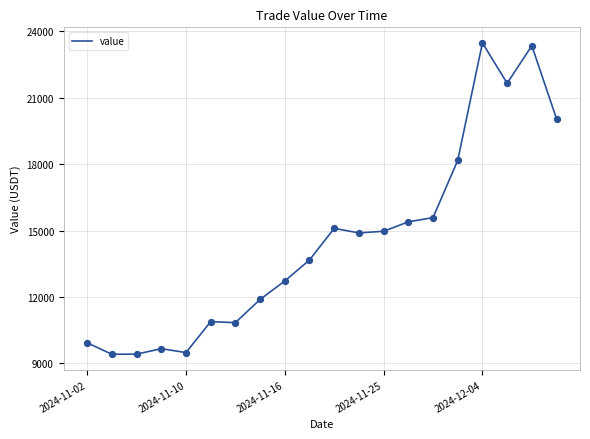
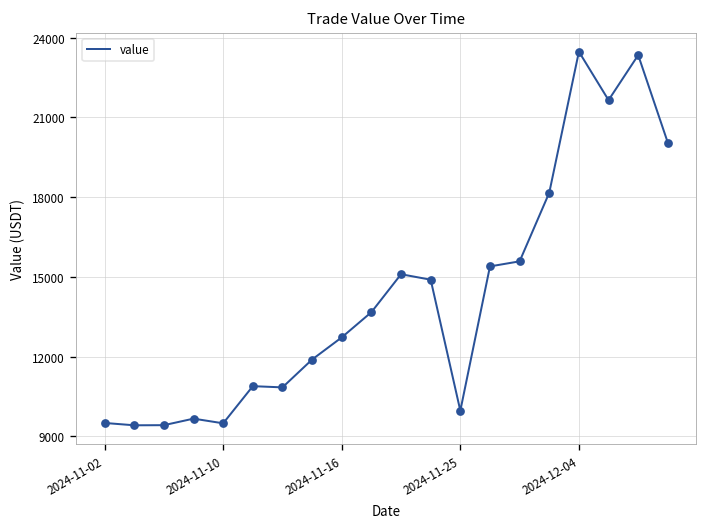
  {
-   "2024-11-02": 9900,
+   "2024-11-02": 9500,
    "2024-11-10": 9500,
    "2024-11-16": 12700,
-   "2024-11-25": 15000,
+   "2024-11-25": 10000,
    "2024-12-04": 23500
  }
